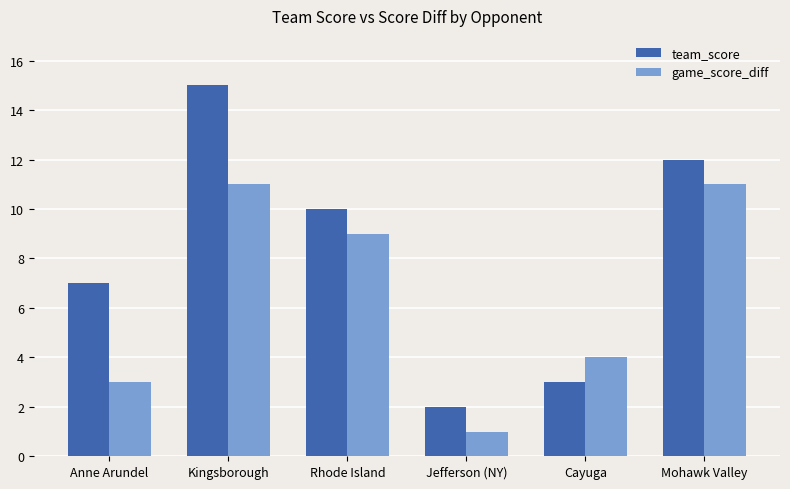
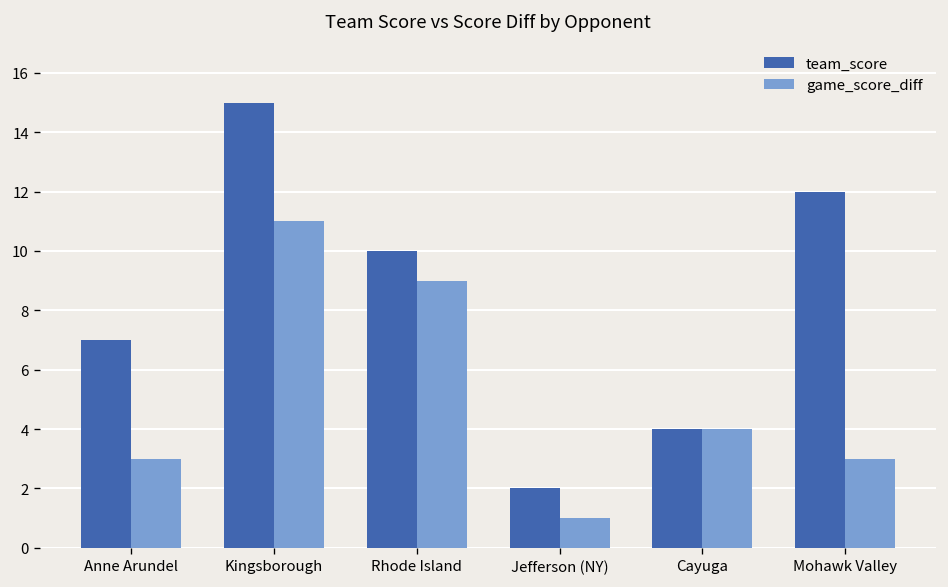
  {
    "team_score": {
      "Anne Arundel": 7,
      "Kingsborough": 15,
      "Rhode Island": 10,
      "Jefferson (NY)": 2,
-     "Cayuga": 3,
+     "Cayuga": 4,
      "Mohawk Valley": 12
    },
    "game_score_diff": {
      "Anne Arundel": 3,
      "Kingsborough": 11,
      "Rhode Island": 9,
      "Jefferson (NY)": 1,
      "Cayuga": 4,
-     "Mohawk Valley": 11
+     "Mohawk Valley": 3
    }
  }
